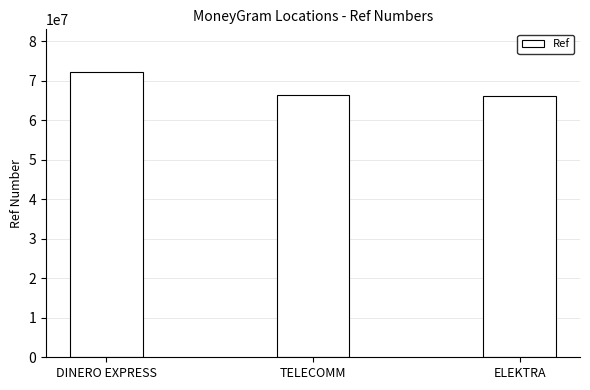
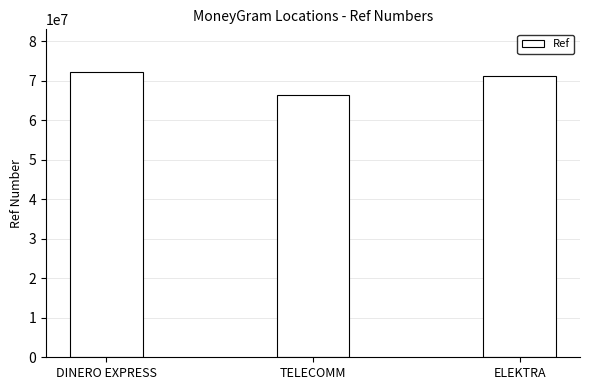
  {
    "DINERO EXPRESS": 72000000,
    "TELECOMM": 66000000,
-   "ELEKTRA": 66000000
+   "ELEKTRA": 71000000
  }
